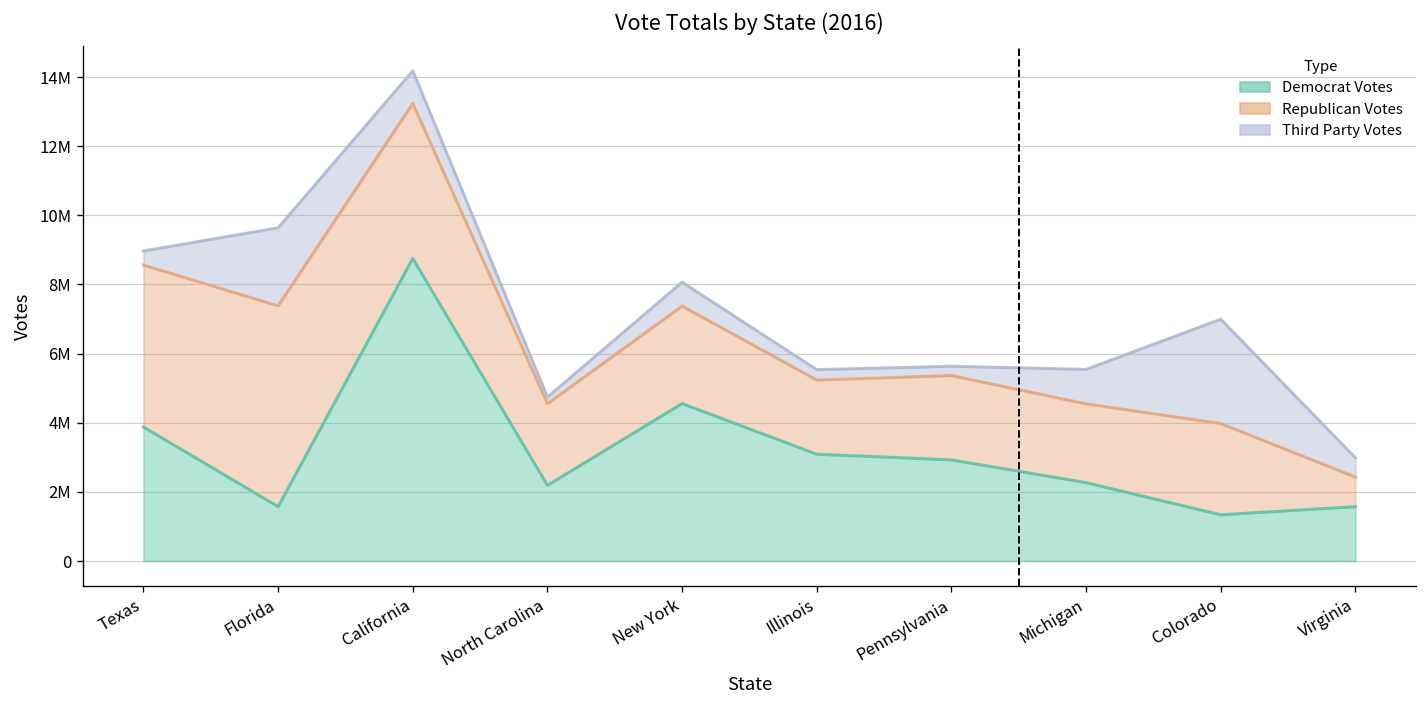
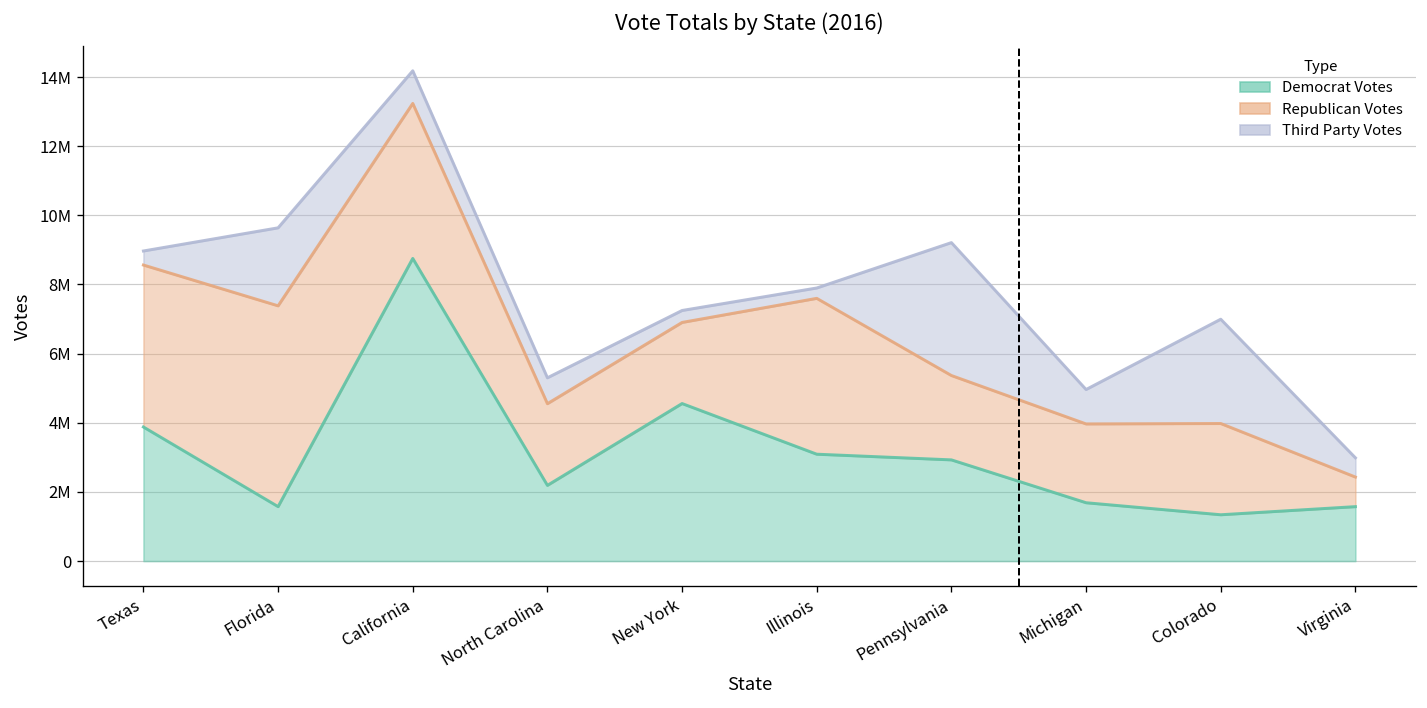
  {
    "Democrat Votes": {
      "Texas": 3900000,
      "Florida": 1600000,
      "California": 8800000,
      "North Carolina": 2200000,
      "New York": 4600000,
      "Illinois": 3100000,
      "Pennsylvania": 2900000,
-     "Michigan": 2300000,
+     "Michigan": 1700000,
      "Colorado": 1300000,
      "Virginia": 1600000
    },
    "Republican Votes": {
      "Texas": 4700000,
      "Florida": 5800000,
      "California": 4500000,
      "North Carolina": 2400000,
-     "New York": 2800000,
-     "Illinois": 2100000,
+     "New York": 2300000,
+     "Illinois": 4500000,
      "Pennsylvania": 2400000,
      "Michigan": 2300000,
      "Colorado": 2600000,
      "Virginia": 900000
    },
    "Third Party Votes": {
      "Texas": 400000,
      "Florida": 2300000,
      "California": 900000,
-     "North Carolina": 200000,
-     "New York": 700000,
+     "North Carolina": 700000,
+     "New York": 300000,
      "Illinois": 300000,
-     "Pennsylvania": 300000,
+     "Pennsylvania": 3800000,
      "Michigan": 1000000,
      "Colorado": 3000000,
      "Virginia": 600000
    }
  }
